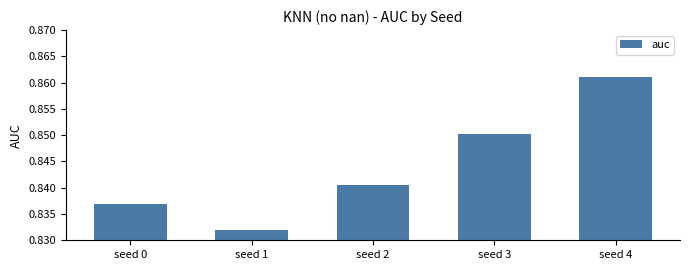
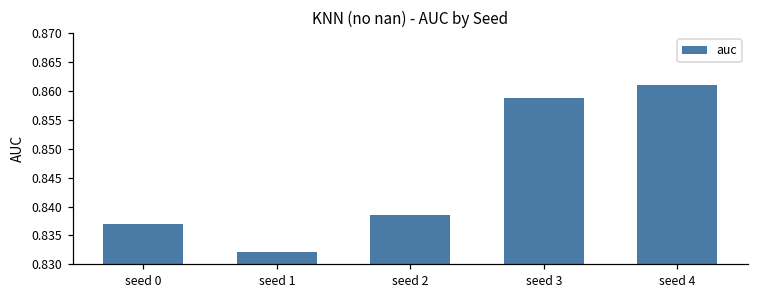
  {
    "seed 0": 0.837,
    "seed 1": 0.832,
-   "seed 2": 0.841,
-   "seed 3": 0.850,
+   "seed 2": 0.838,
+   "seed 3": 0.859,
    "seed 4": 0.861
  }
